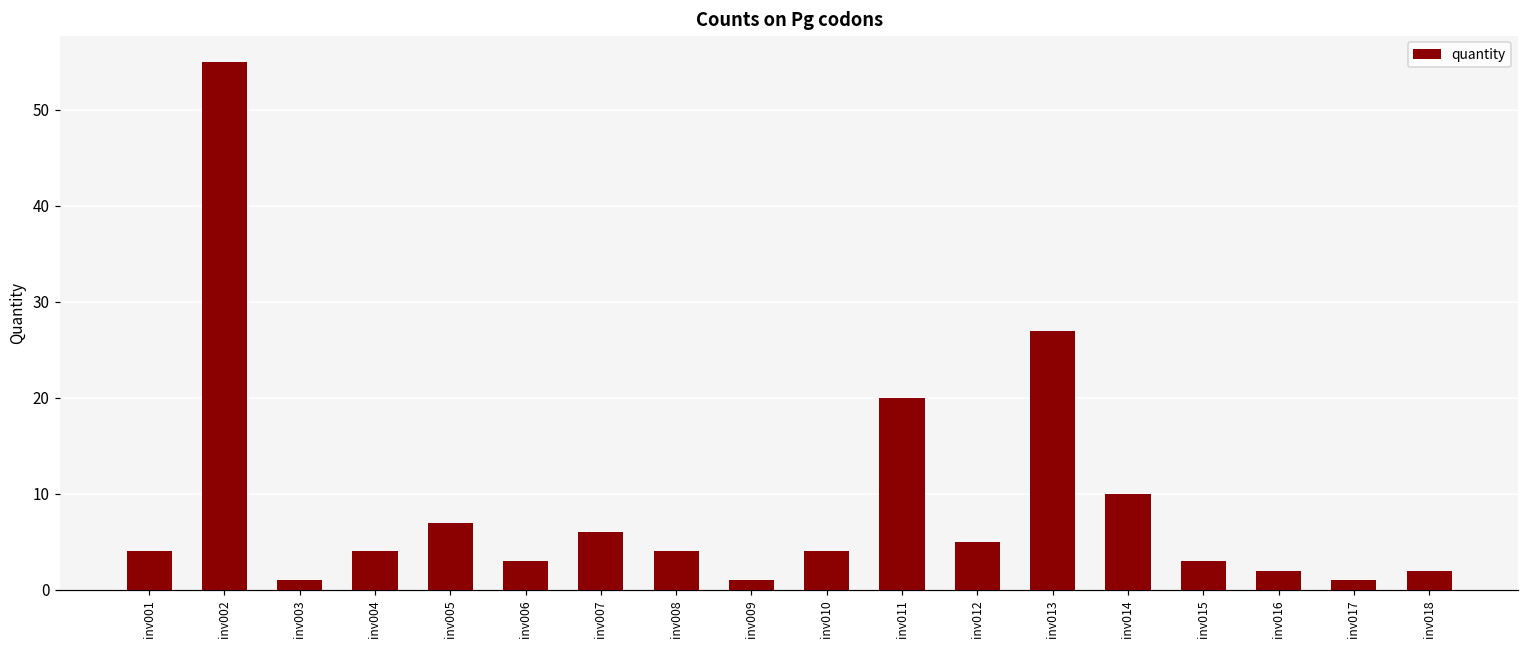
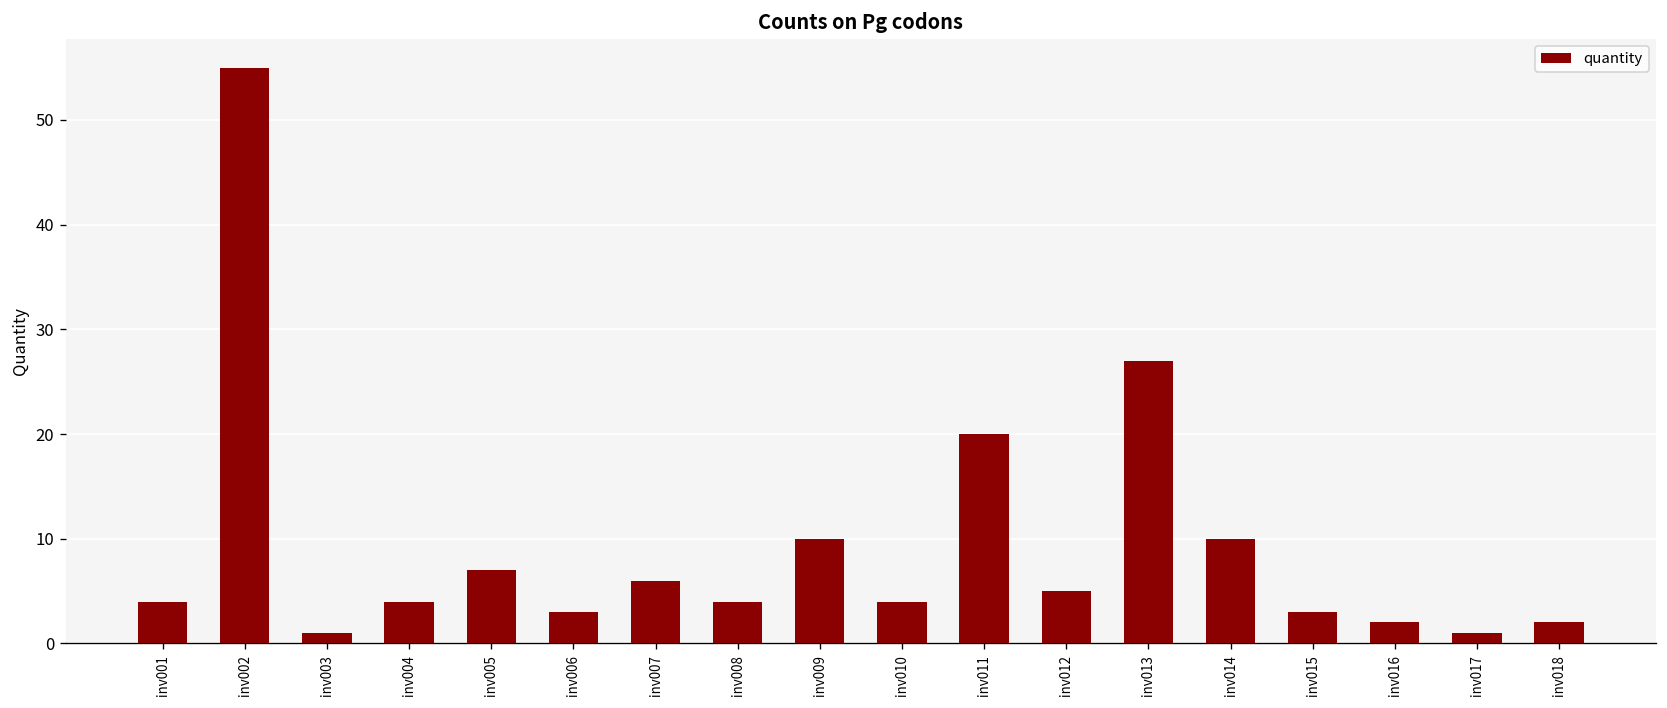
  {
    "inv001": 4,
    "inv002": 55,
    "inv003": 1,
    "inv004": 4,
    "inv005": 7,
    "inv006": 3,
    "inv007": 6,
    "inv008": 4,
-   "inv009": 1,
+   "inv009": 10,
    "inv010": 4,
    "inv011": 20,
    "inv012": 5,
    "inv013": 27,
    "inv014": 10,
    "inv015": 3,
    "inv016": 2,
    "inv017": 1,
    "inv018": 2
  }
